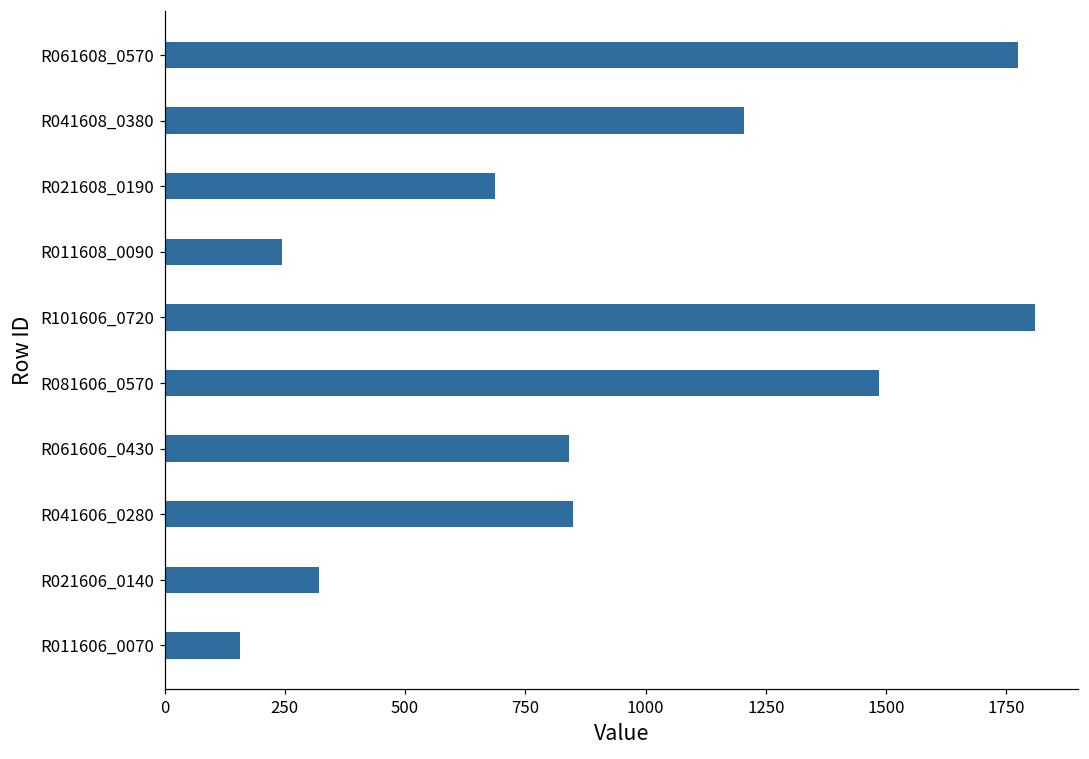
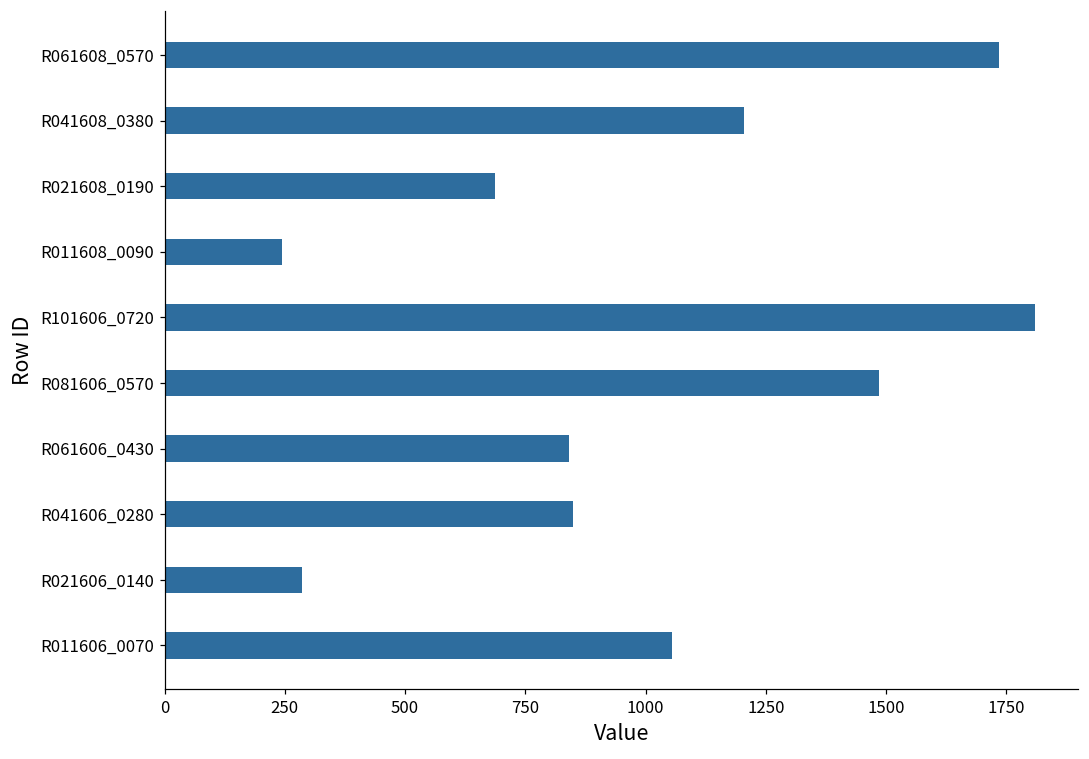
  {
-   "R061608_0570": 1770,
+   "R061608_0570": 1730,
    "R041608_0380": 1200,
    "R021608_0190": 690,
    "R011608_0090": 240,
    "R101606_0720": 1810,
    "R081606_0570": 1490,
    "R061606_0430": 840,
    "R041606_0280": 850,
-   "R021606_0140": 320,
-   "R011606_0070": 160
+   "R021606_0140": 290,
+   "R011606_0070": 1060
  }
